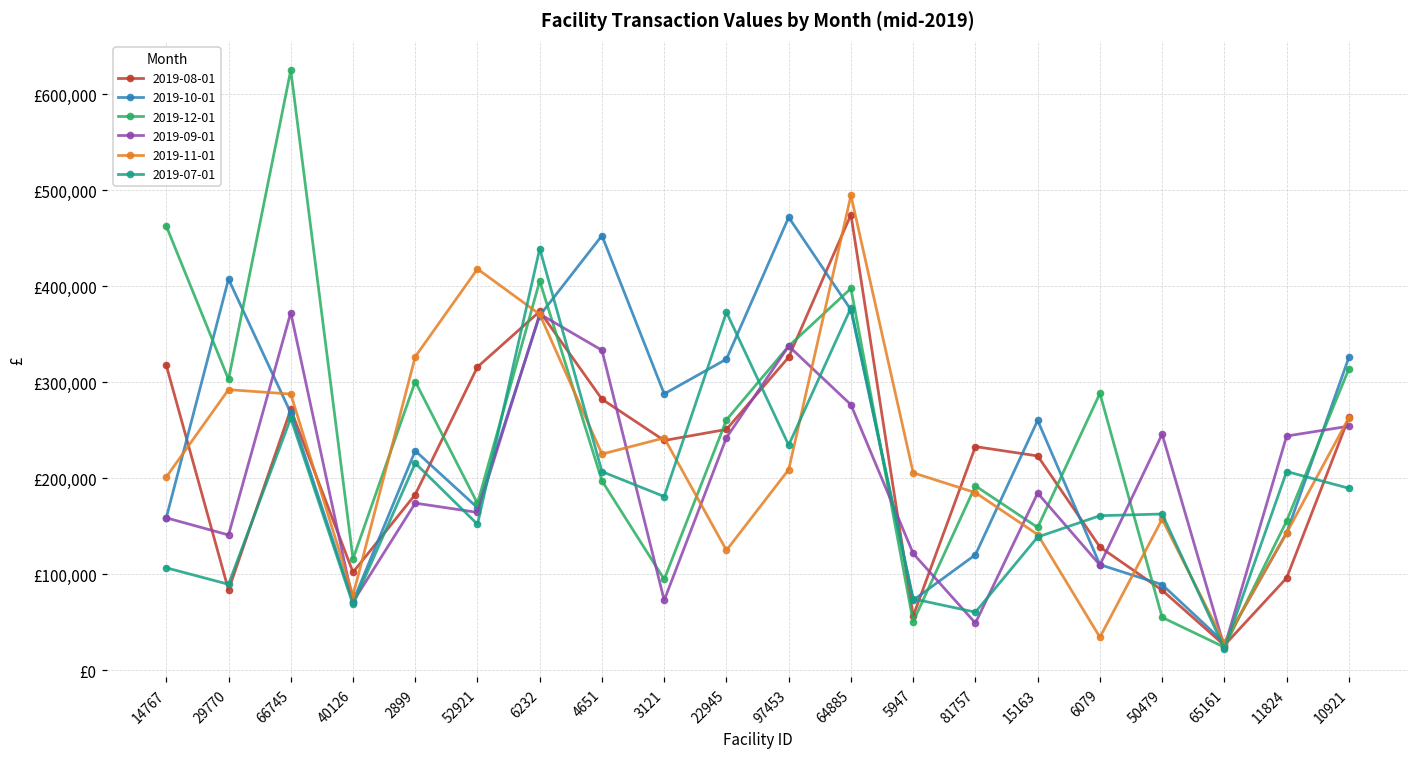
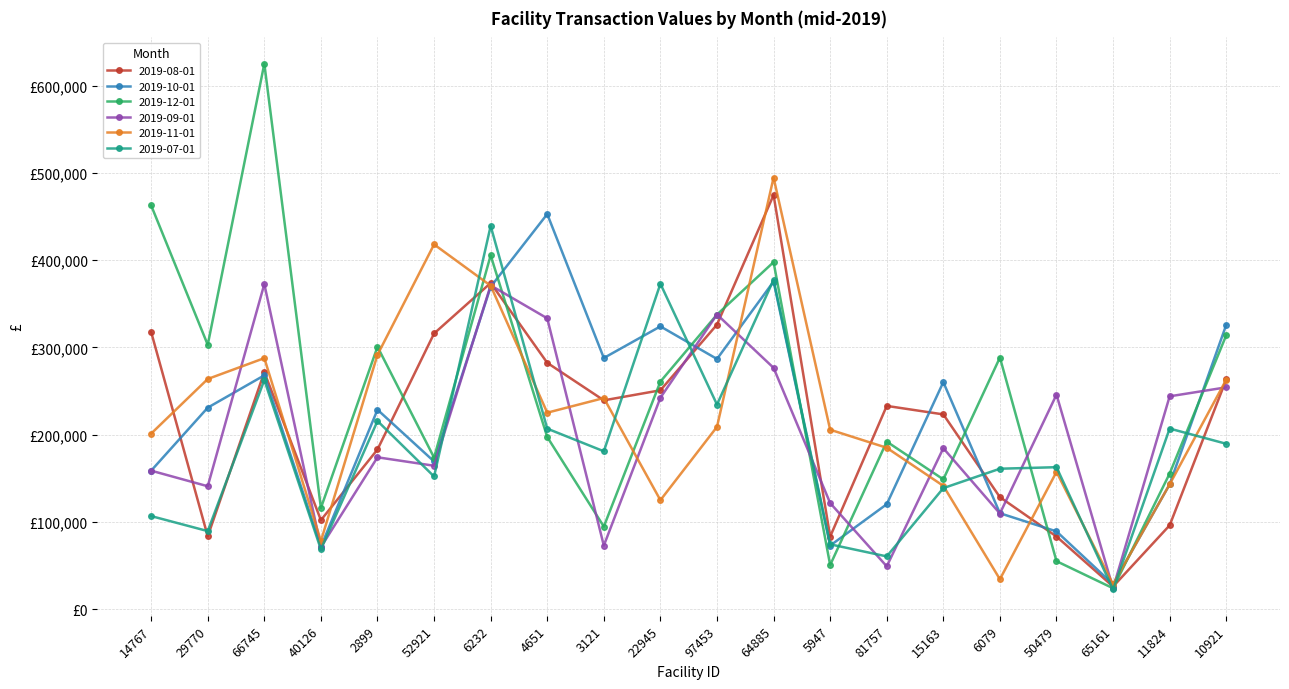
  {
    "2019-08-01": {
      "14767": "£320,000",
      "29770": "£80,000",
      "66745": "£270,000",
      "40126": "£100,000",
      "2899": "£180,000",
      "52921": "£320,000",
      "4651": "£280,000",
      "22945": "£250,000",
      "97453": "£330,000",
      "64885": "£470,000",
-     "5947": "£60,000",
+     "5947": "£80,000",
      "81757": "£230,000",
      "15163": "£220,000",
      "6079": "£130,000",
      "50479": "£80,000",
      "11824": "£100,000"
    },
    "2019-10-01": {
-     "29770": "£410,000",
+     "29770": "£230,000",
      "66745": "£270,000",
      "2899": "£230,000",
      "52921": "£170,000",
      "4651": "£450,000",
      "3121": "£290,000",
      "22945": "£320,000",
-     "97453": "£470,000",
+     "97453": "£290,000",
      "81757": "£120,000",
      "15163": "£260,000",
      "50479": "£90,000",
      "10921": "£330,000"
    },
    "2019-09-01": {
      "29770": "£140,000",
      "66745": "£370,000",
      "2899": "£170,000",
      "52921": "£160,000",
      "4651": "£330,000",
      "3121": "£70,000",
      "22945": "£240,000",
      "64885": "£280,000",
      "5947": "£120,000",
      "81757": "£50,000",
      "15163": "£180,000",
      "50479": "£250,000",
      "11824": "£240,000",
      "10921": "£250,000"
    },
    "2019-11-01": {
      "14767": "£200,000",
-     "29770": "£290,000",
+     "29770": "£260,000",
      "66745": "£290,000",
      "40126": "£80,000",
-     "2899": "£330,000",
+     "2899": "£290,000",
      "52921": "£420,000",
      "4651": "£230,000",
      "22945": "£120,000",
      "97453": "£210,000",
      "64885": "£490,000",
      "5947": "£210,000",
      "81757": "£180,000",
      "6079": "£30,000",
      "50479": "£160,000"
    }
  }
